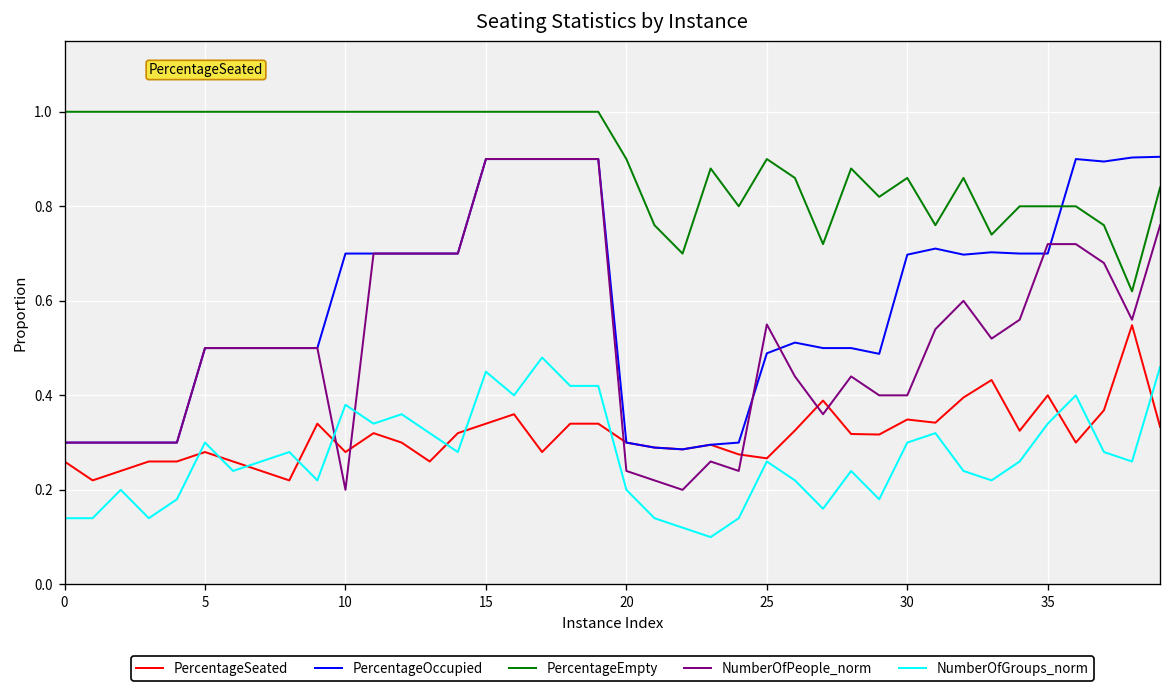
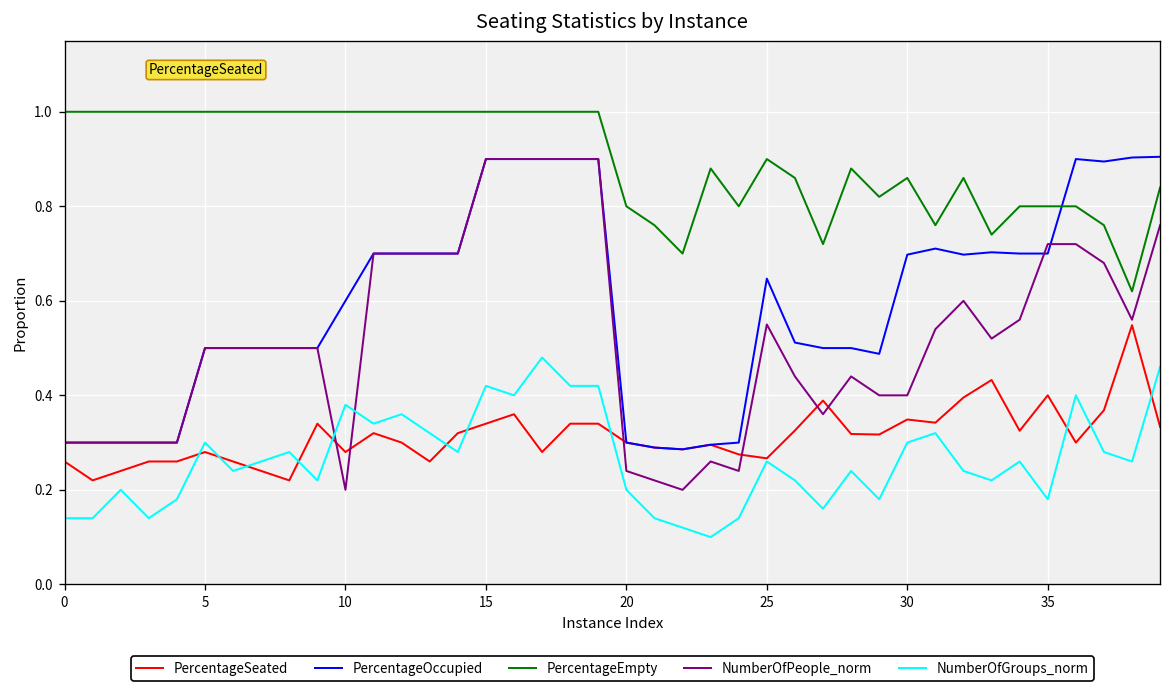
  {
    "PercentageSeated": {
      "0": 0.26,
      "5": 0.28,
      "10": 0.28,
      "15": 0.34,
      "25": 0.27,
      "30": 0.35,
      "35": 0.40
    },
    "PercentageOccupied": {
-     "10": 0.7,
-     "25": 0.49,
+     "10": 0.6,
+     "25": 0.65,
      "30": 0.70,
      "35": 0.70
    },
    "PercentageEmpty": {
      "0": 1.0,
      "5": 1.0,
      "10": 1.0,
      "15": 1.0,
-     "20": 0.9,
+     "20": 0.8,
      "25": 0.9,
      "30": 0.86,
      "35": 0.8
    },
    "NumberOfPeople_norm": {
      "10": 0.20,
      "20": 0.24,
      "25": 0.55,
      "30": 0.40,
      "35": 0.72
    },
    "NumberOfGroups_norm": {
      "0": 0.14,
      "5": 0.30,
      "10": 0.38,
-     "15": 0.45,
+     "15": 0.42,
      "20": 0.20,
      "25": 0.26,
      "30": 0.30,
-     "35": 0.34
+     "35": 0.18
    }
  }
